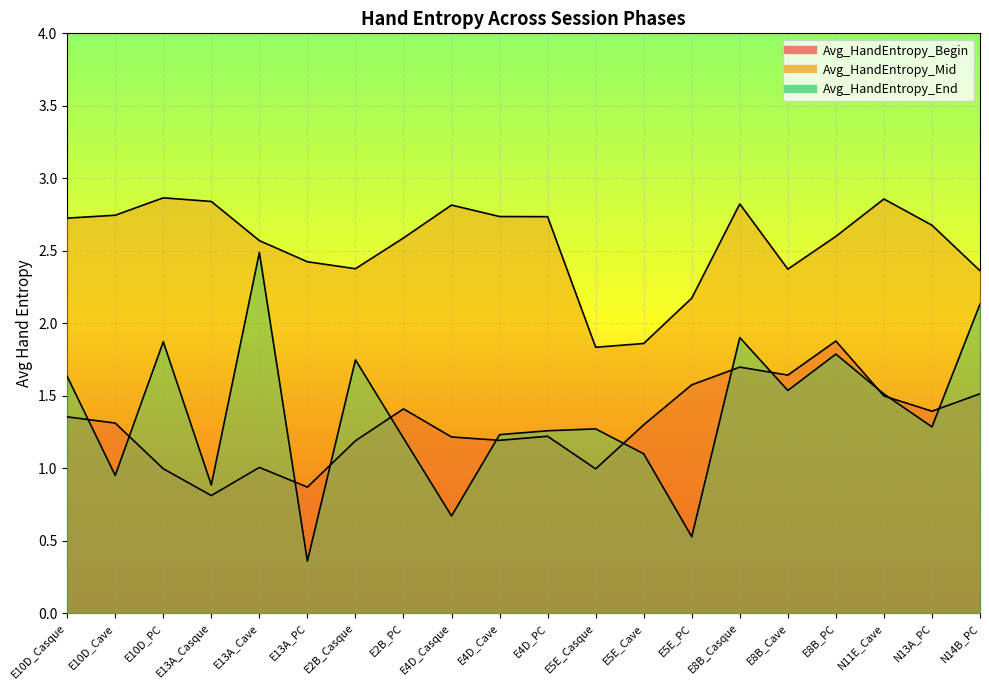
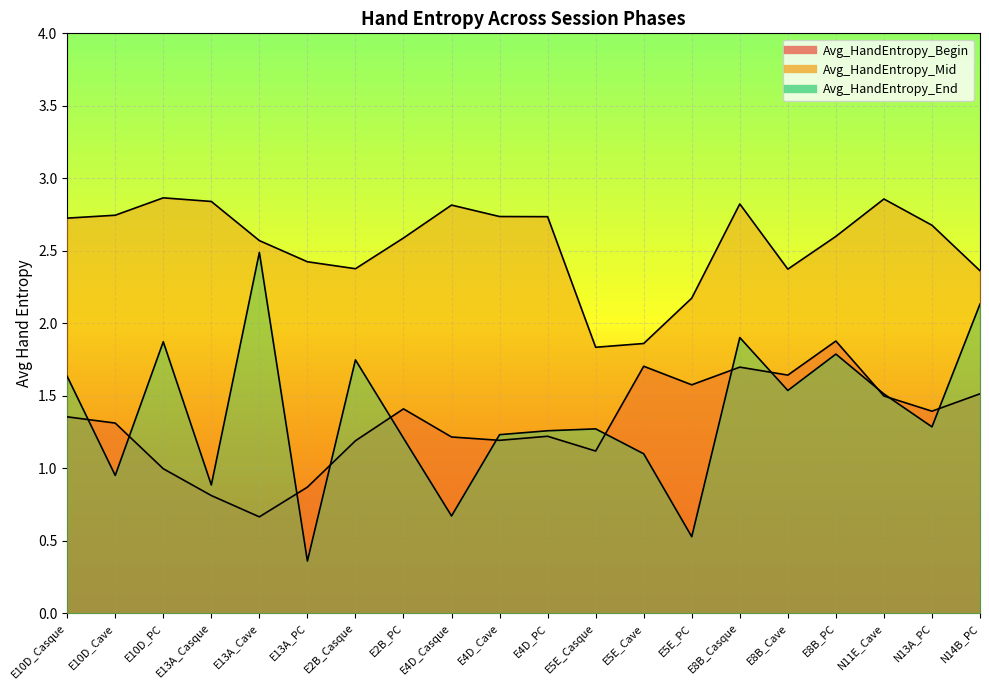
  {
    "Avg_HandEntropy_Begin": {
      "E10D_Casque": 1.35,
      "E10D_Cave": 1.31,
      "E10D_PC": 1.00,
      "E13A_Casque": 0.81,
-     "E13A_Cave": 1.01,
+     "E13A_Cave": 0.66,
      "E13A_PC": 0.87,
      "E2B_Casque": 1.19,
      "E2B_PC": 1.41,
      "E4D_Casque": 1.22,
      "E4D_Cave": 1.19,
      "E4D_PC": 1.22,
-     "E5E_Casque": 1.00,
-     "E5E_Cave": 1.30,
+     "E5E_Casque": 1.12,
+     "E5E_Cave": 1.70,
      "E5E_PC": 1.58,
      "E8B_Casque": 1.70,
      "E8B_Cave": 1.64,
      "E8B_PC": 1.88,
      "N13A_PC": 1.39,
      "N14B_PC": 1.51
    },
    "Avg_HandEntropy_Mid": {
      "E10D_Casque": 2.73,
      "E10D_Cave": 2.75,
      "E10D_PC": 2.87,
      "E13A_Casque": 2.84,
      "E13A_Cave": 2.57,
      "E13A_PC": 2.42,
      "E2B_Casque": 2.38,
      "E2B_PC": 2.59,
      "E4D_Casque": 2.82,
      "E4D_Cave": 2.74,
      "E4D_PC": 2.74,
      "E5E_Casque": 1.83,
      "E5E_Cave": 1.86,
      "E5E_PC": 2.17,
      "E8B_Casque": 2.82,
      "E8B_Cave": 2.37,
      "E8B_PC": 2.60,
      "N11E_Cave": 2.86,
      "N13A_PC": 2.68,
      "N14B_PC": 2.36
    },
    "Avg_HandEntropy_End": {
      "E10D_Casque": 1.63,
      "E10D_Cave": 0.95,
      "E10D_PC": 1.87,
      "E13A_Casque": 0.88,
      "E13A_Cave": 2.49,
      "E13A_PC": 0.36,
      "E2B_Casque": 1.75,
      "E2B_PC": 1.21,
      "E4D_Casque": 0.67,
      "E4D_Cave": 1.23,
      "E4D_PC": 1.26,
      "E5E_Casque": 1.27,
      "E5E_Cave": 1.10,
      "E5E_PC": 0.53,
      "E8B_Casque": 1.90,
      "E8B_Cave": 1.54,
      "E8B_PC": 1.79,
      "N13A_PC": 1.29,
      "N14B_PC": 2.13
    }
  }
